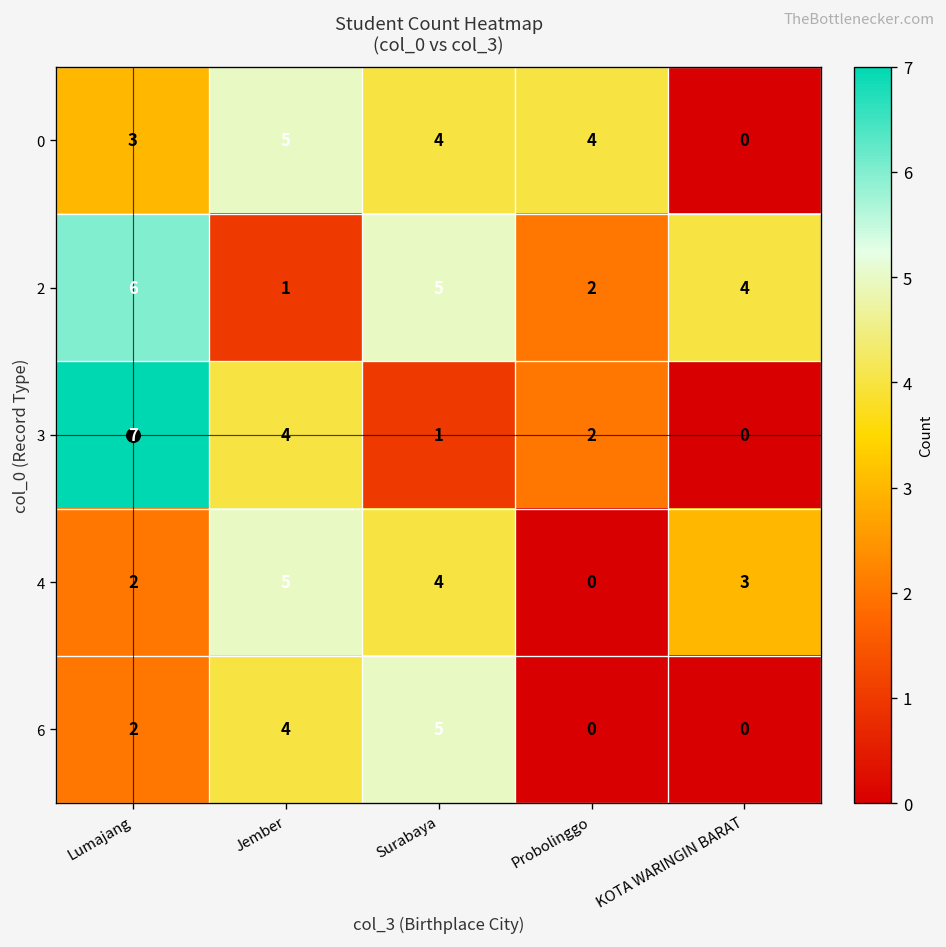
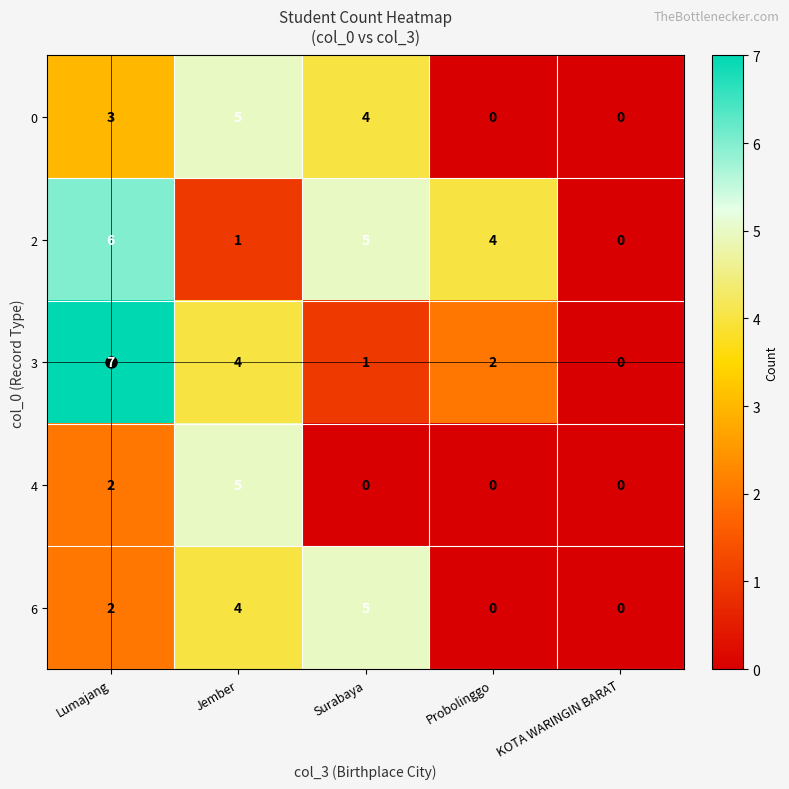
  {
    "0": {
      "Lumajang": 3,
      "Jember": 5,
      "Surabaya": 4,
-     "Probolinggo": 4,
+     "Probolinggo": 0,
      "KOTA WARINGIN BARAT": 0
    },
    "2": {
      "Lumajang": 6,
      "Jember": 1,
      "Surabaya": 5,
-     "Probolinggo": 2,
-     "KOTA WARINGIN BARAT": 4
+     "Probolinggo": 4,
+     "KOTA WARINGIN BARAT": 0
    },
    "3": {
      "Jember": 4,
      "Surabaya": 1,
      "Probolinggo": 2,
      "KOTA WARINGIN BARAT": 0
    },
    "4": {
      "Lumajang": 2,
      "Jember": 5,
-     "Surabaya": 4,
+     "Surabaya": 0,
      "Probolinggo": 0,
-     "KOTA WARINGIN BARAT": 3
+     "KOTA WARINGIN BARAT": 0
    },
    "6": {
      "Lumajang": 2,
      "Jember": 4,
      "Surabaya": 5,
      "Probolinggo": 0,
      "KOTA WARINGIN BARAT": 0
    }
  }
